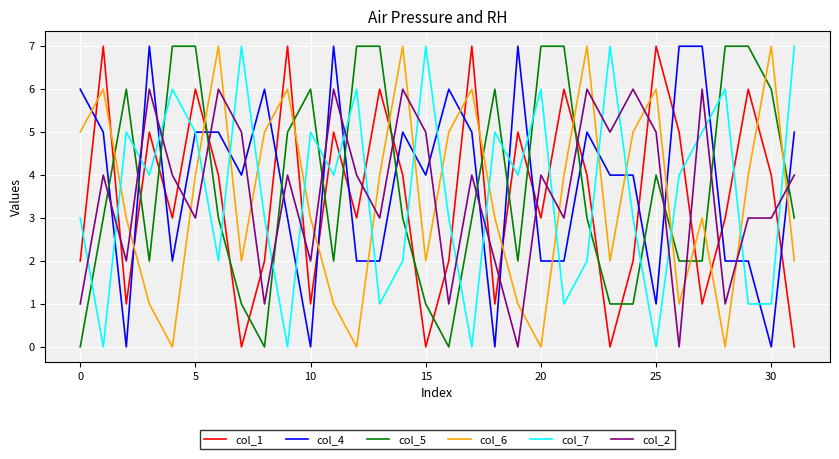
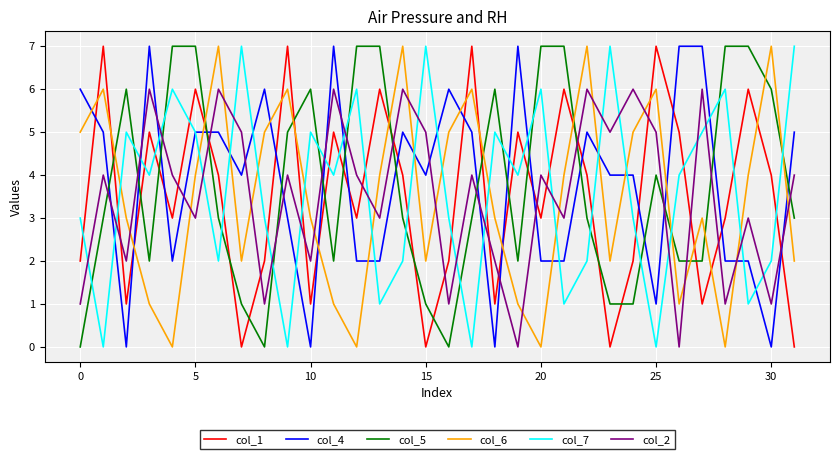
  {
    "col_1": {
      "0": 2,
      "5": 6,
      "10": 1,
      "15": 0,
      "20": 3,
      "25": 7,
      "30": 4
    },
    "col_4": {
      "0": 6,
      "10": 0,
      "15": 4,
      "20": 2,
      "25": 1,
      "30": 0
    },
    "col_5": {
      "0": 0,
      "5": 7,
      "10": 6,
      "15": 1,
      "20": 7,
      "25": 4,
      "30": 6
    },
    "col_6": {
      "0": 5,
      "5": 4,
      "10": 3,
      "15": 2,
      "20": 0,
      "25": 6,
      "30": 7
    },
    "col_7": {
      "0": 3,
      "10": 5,
      "15": 7,
      "20": 6,
      "25": 0,
-     "30": 1
+     "30": 2
    },
    "col_2": {
      "0": 1,
      "5": 3,
      "10": 2,
      "15": 5,
      "20": 4,
      "25": 5,
-     "30": 3
+     "30": 1
    }
  }
